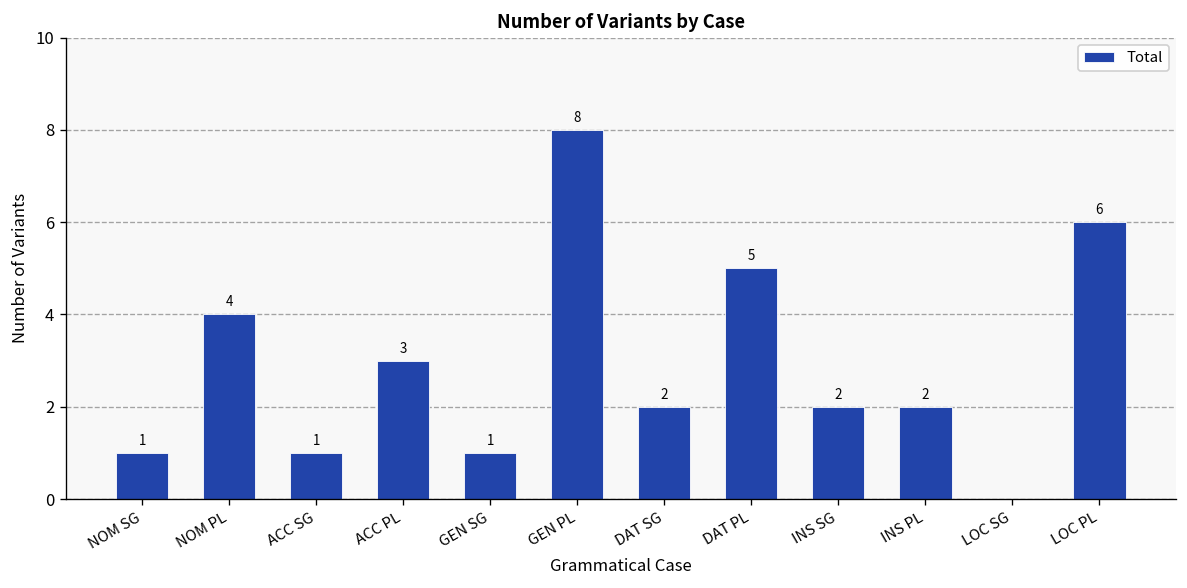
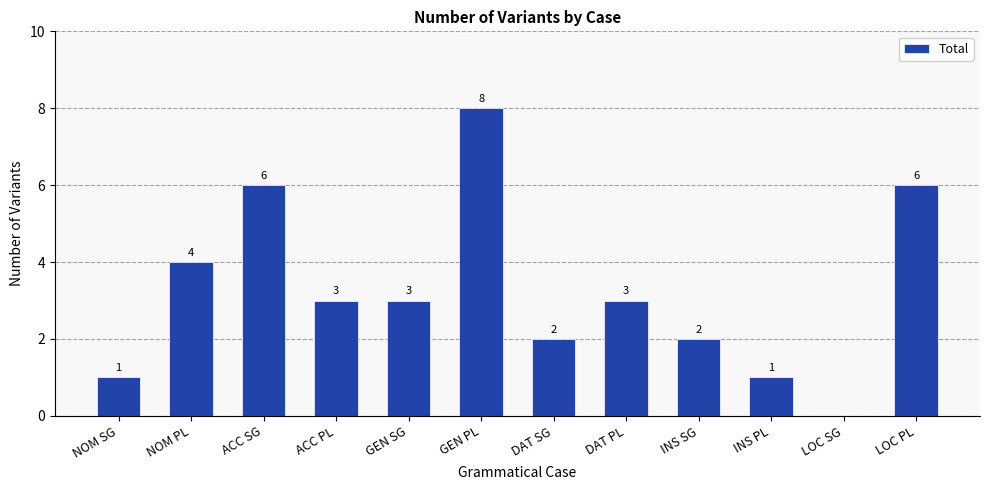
  {
    "NOM SG": 1,
    "NOM PL": 4,
-   "ACC SG": 1,
+   "ACC SG": 6,
    "ACC PL": 3,
-   "GEN SG": 1,
+   "GEN SG": 3,
    "GEN PL": 8,
    "DAT SG": 2,
-   "DAT PL": 5,
+   "DAT PL": 3,
    "INS SG": 2,
-   "INS PL": 2,
+   "INS PL": 1,
    "LOC PL": 6
  }
